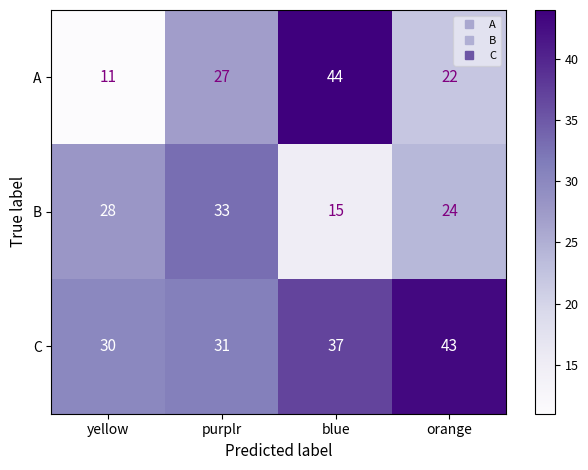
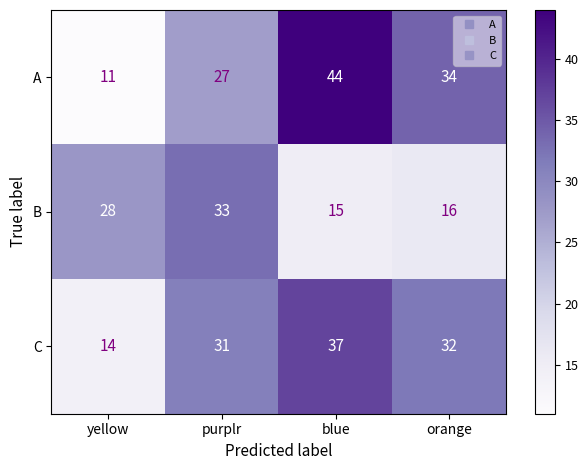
  {
    "A": {
      "yellow": 11,
      "purplr": 27,
      "blue": 44,
-     "orange": 22
+     "orange": 34
    },
    "B": {
      "yellow": 28,
      "purplr": 33,
      "blue": 15,
-     "orange": 24
+     "orange": 16
    },
    "C": {
-     "yellow": 30,
+     "yellow": 14,
      "purplr": 31,
      "blue": 37,
-     "orange": 43
+     "orange": 32
    }
  }
